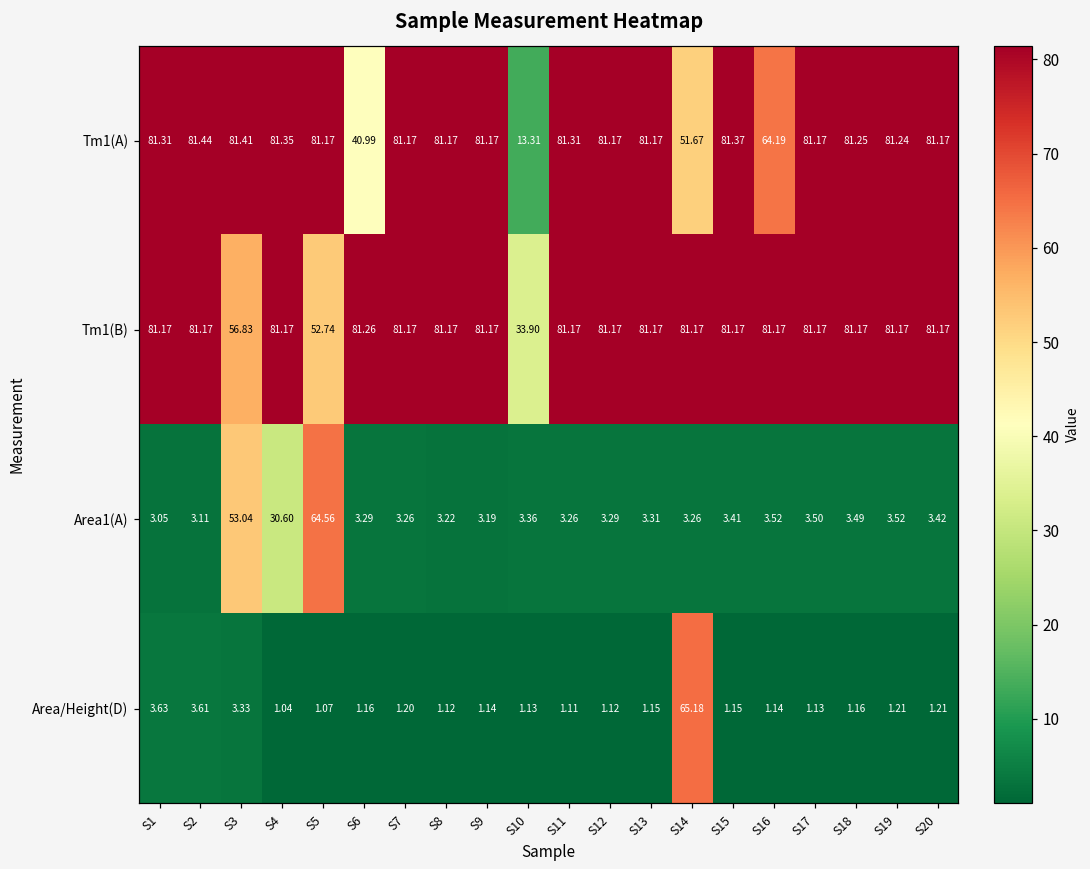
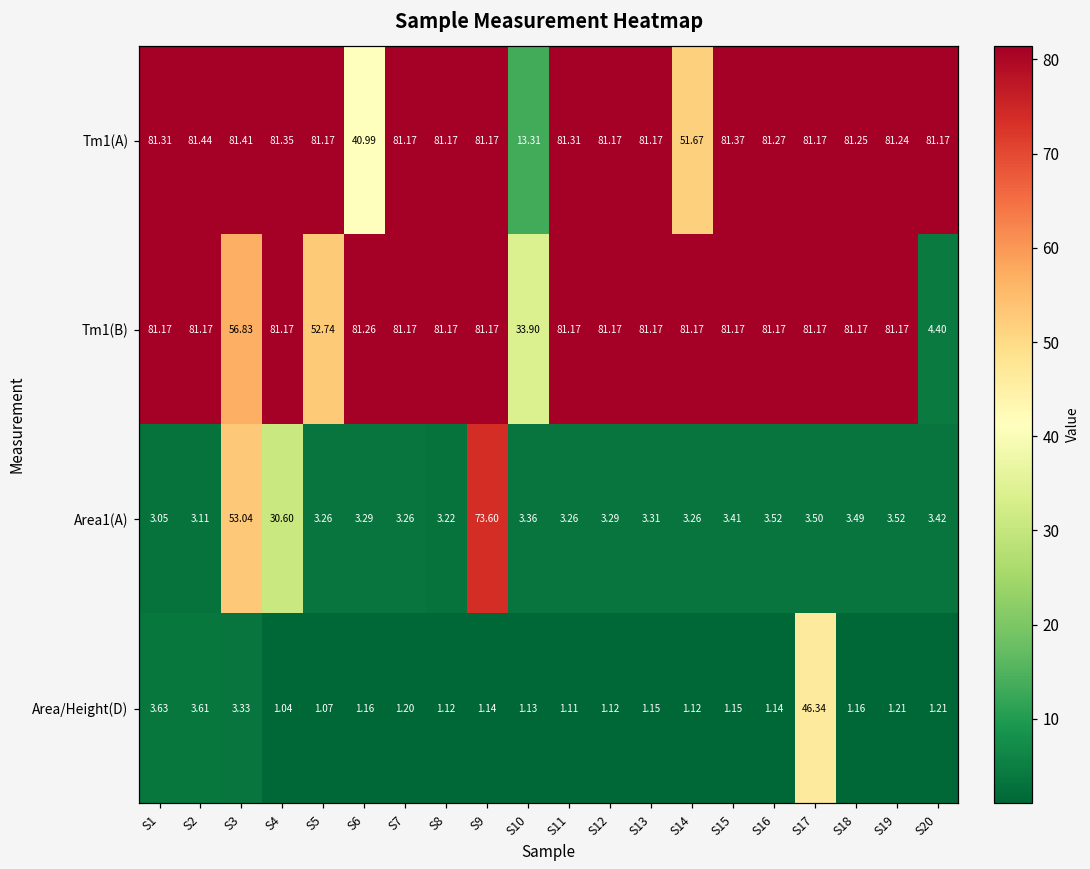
  {
    "Tm1(A)": {
      "S1": 81.31,
      "S2": 81.44,
      "S3": 81.41,
      "S4": 81.35,
      "S5": 81.17,
      "S6": 40.99,
      "S7": 81.17,
      "S8": 81.17,
      "S9": 81.17,
      "S10": 13.31,
      "S11": 81.31,
      "S12": 81.17,
      "S13": 81.17,
      "S14": 51.67,
      "S15": 81.37,
-     "S16": 64.19,
+     "S16": 81.27,
      "S17": 81.17,
      "S18": 81.25,
      "S19": 81.24,
      "S20": 81.17
    },
    "Tm1(B)": {
      "S1": 81.17,
      "S2": 81.17,
      "S3": 56.83,
      "S4": 81.17,
      "S5": 52.74,
      "S6": 81.26,
      "S7": 81.17,
      "S8": 81.17,
      "S9": 81.17,
      "S10": 33.90,
      "S11": 81.17,
      "S12": 81.17,
      "S13": 81.17,
      "S14": 81.17,
      "S15": 81.17,
      "S16": 81.17,
      "S17": 81.17,
      "S18": 81.17,
      "S19": 81.17,
-     "S20": 81.17
+     "S20": 4.40
    },
    "Area1(A)": {
      "S1": 3.05,
      "S2": 3.11,
      "S3": 53.04,
      "S4": 30.60,
-     "S5": 64.56,
+     "S5": 3.26,
      "S6": 3.29,
      "S7": 3.26,
      "S8": 3.22,
-     "S9": 3.19,
+     "S9": 73.60,
      "S10": 3.36,
      "S11": 3.26,
      "S12": 3.29,
      "S13": 3.31,
      "S14": 3.26,
      "S15": 3.41,
      "S16": 3.52,
      "S17": 3.50,
      "S18": 3.49,
      "S19": 3.52,
      "S20": 3.42
    },
    "Area/Height(D)": {
      "S1": 3.63,
      "S2": 3.61,
      "S3": 3.33,
      "S4": 1.04,
      "S5": 1.07,
      "S6": 1.16,
      "S7": 1.20,
      "S8": 1.12,
      "S9": 1.14,
      "S10": 1.13,
      "S11": 1.11,
      "S12": 1.12,
      "S13": 1.15,
-     "S14": 65.18,
+     "S14": 1.12,
      "S15": 1.15,
      "S16": 1.14,
-     "S17": 1.13,
+     "S17": 46.34,
      "S18": 1.16,
      "S19": 1.21,
      "S20": 1.21
    }
  }
